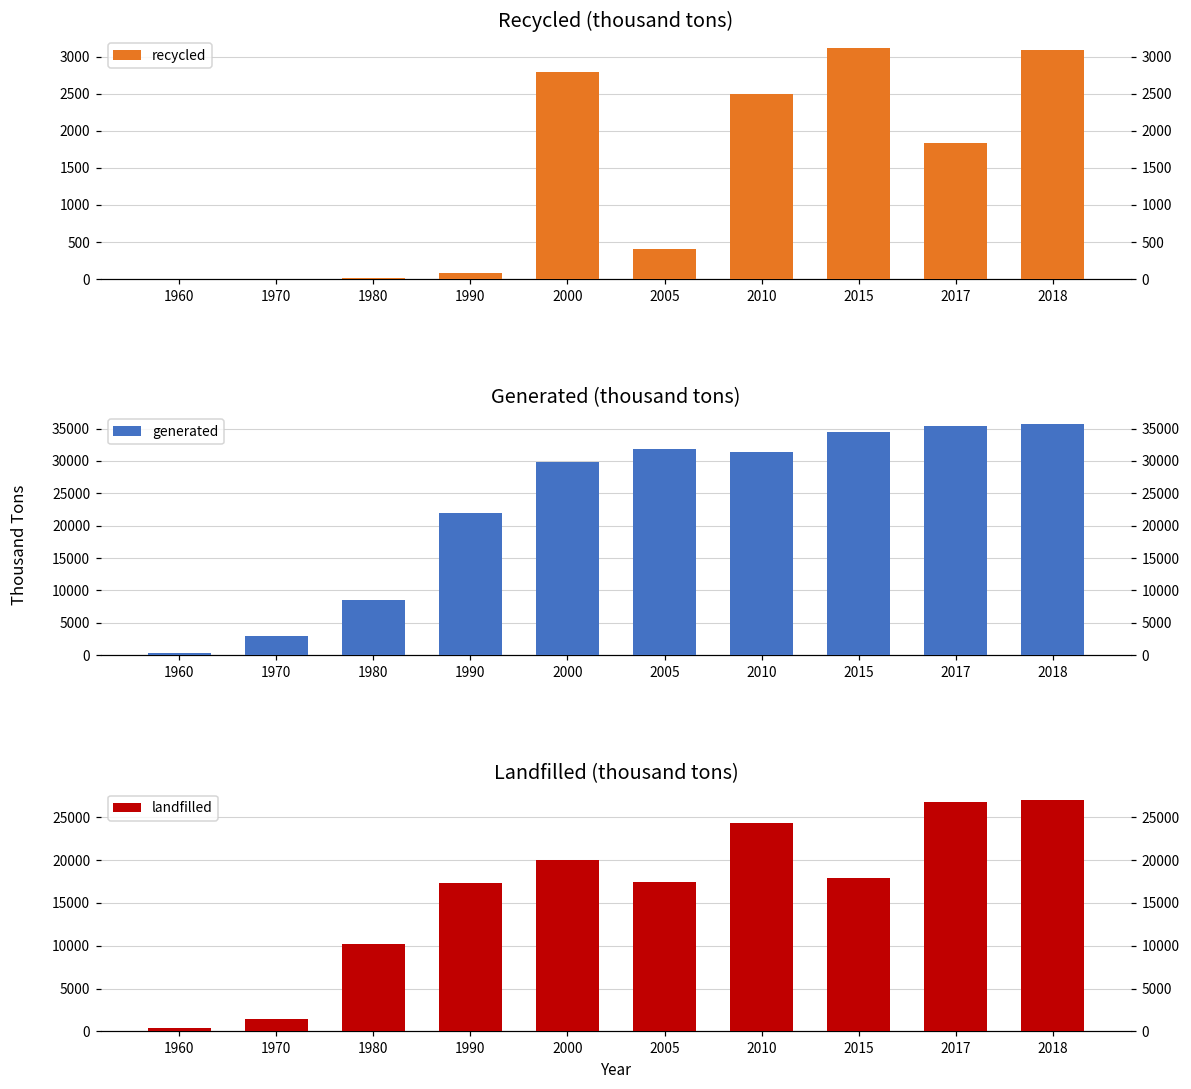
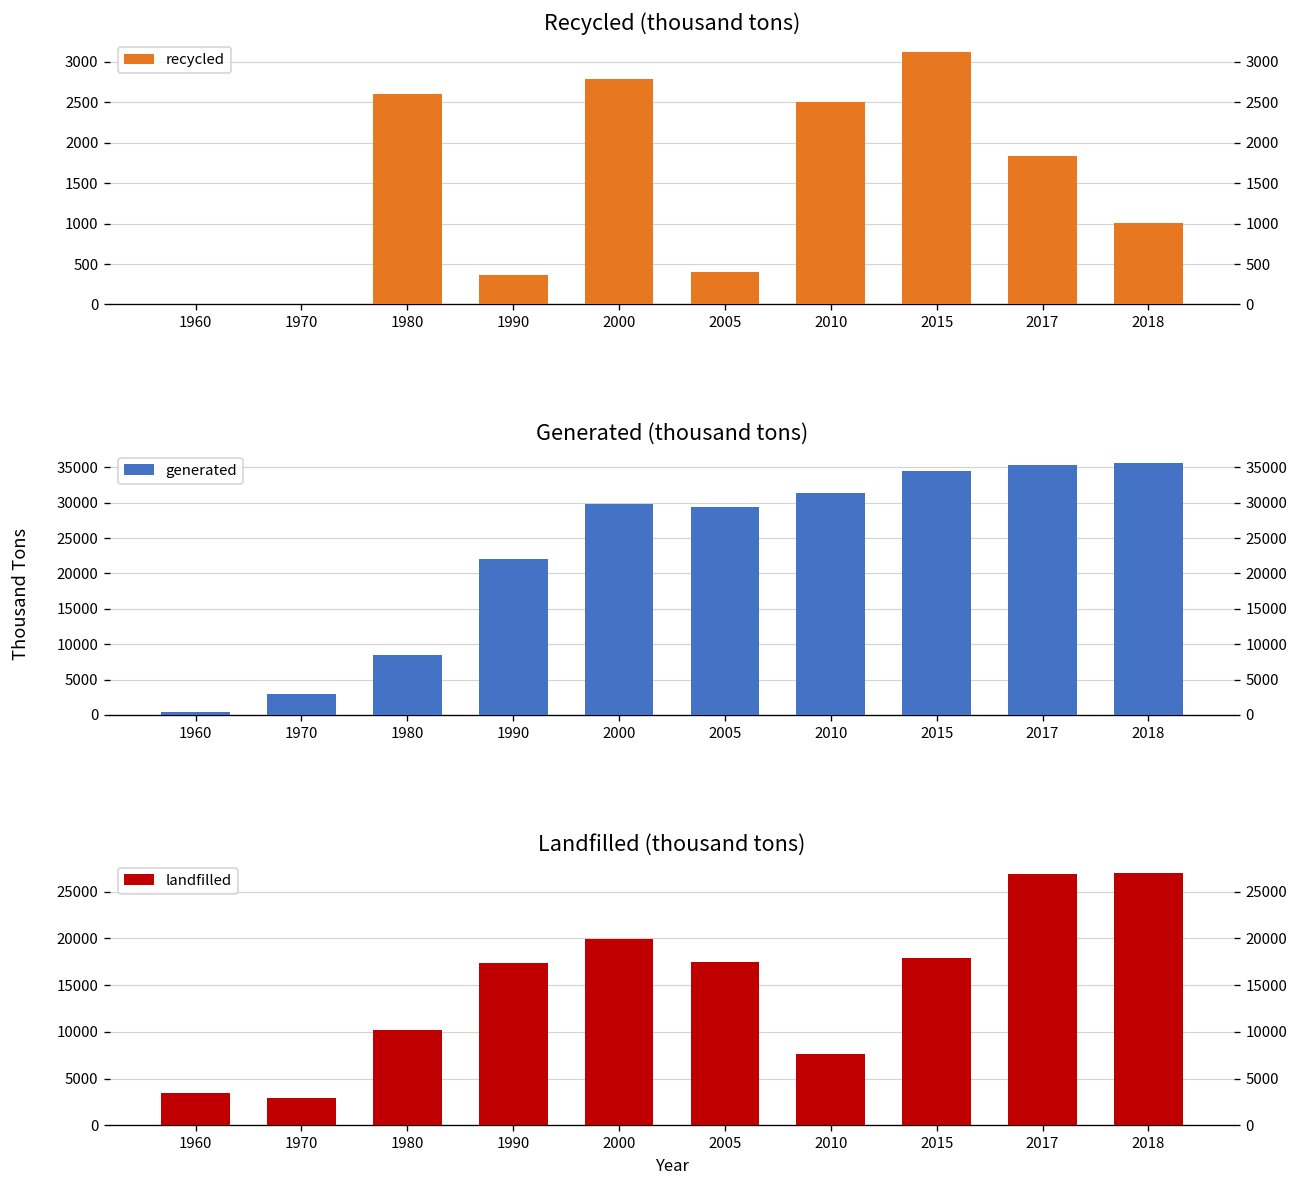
  {
    "Recycled (thousand tons)": {
      "1960": 0,
      "1970": 0,
-     "1980": 0,
-     "1990": 100,
+     "1980": 2600,
+     "1990": 400,
      "2000": 2800,
      "2005": 400,
      "2010": 2500,
      "2015": 3100,
      "2017": 1800,
-     "2018": 3100
+     "2018": 1000
    },
    "Generated (thousand tons)": {
      "1970": 3000,
      "1980": 9000,
      "1990": 22000,
      "2000": 30000,
-     "2005": 32000,
+     "2005": 29000,
      "2010": 31000,
      "2015": 34000,
      "2017": 35000,
      "2018": 36000
    },
    "Landfilled (thousand tons)": {
-     "1960": 0,
-     "1970": 1000,
+     "1960": 3000,
+     "1970": 3000,
      "1980": 10000,
      "1990": 17000,
      "2000": 20000,
      "2005": 17000,
-     "2010": 24000,
+     "2010": 8000,
      "2015": 18000,
      "2017": 27000,
      "2018": 27000
    }
  }
